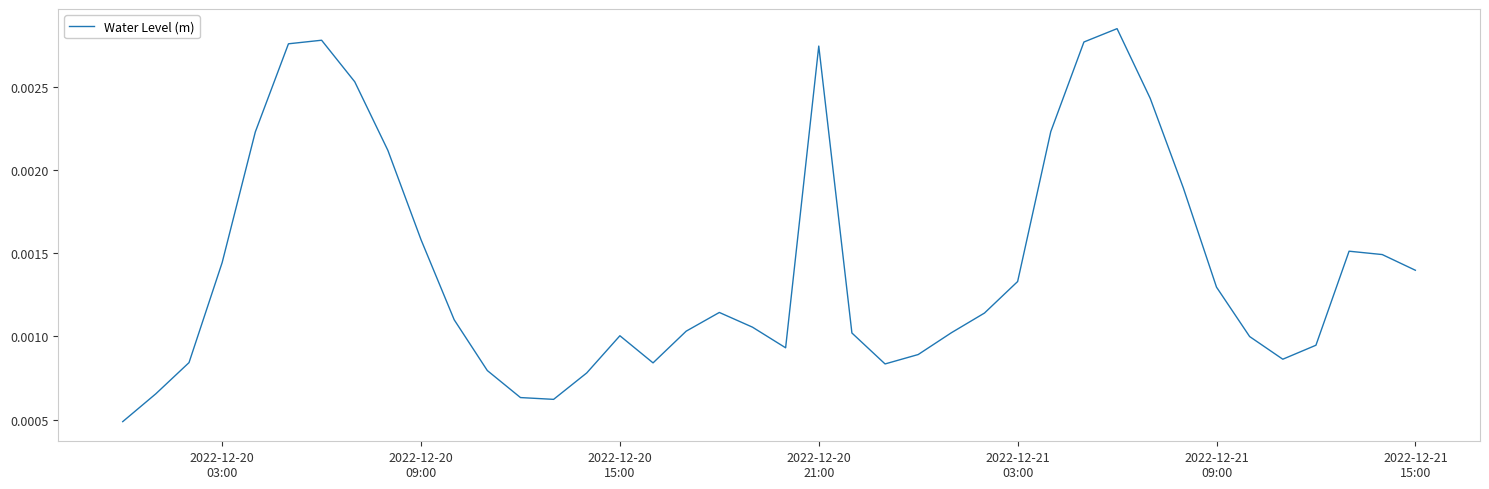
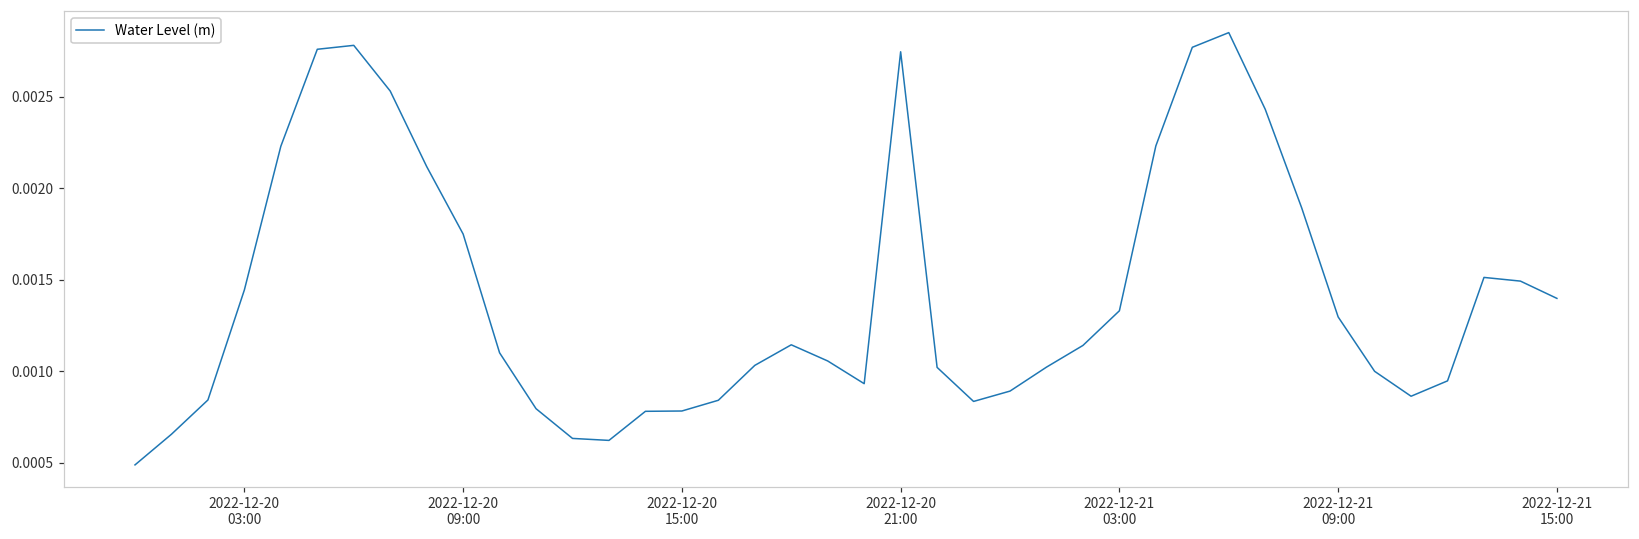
  {
    "2022-12-20 03:00": 0.00144,
-   "2022-12-20 09:00": 0.00158,
-   "2022-12-20 15:00": 0.00100,
+   "2022-12-20 09:00": 0.00175,
+   "2022-12-20 15:00": 0.00078,
    "2022-12-20 21:00": 0.00274,
    "2022-12-21 03:00": 0.00133,
    "2022-12-21 09:00": 0.00130,
    "2022-12-21 15:00": 0.00140
  }
